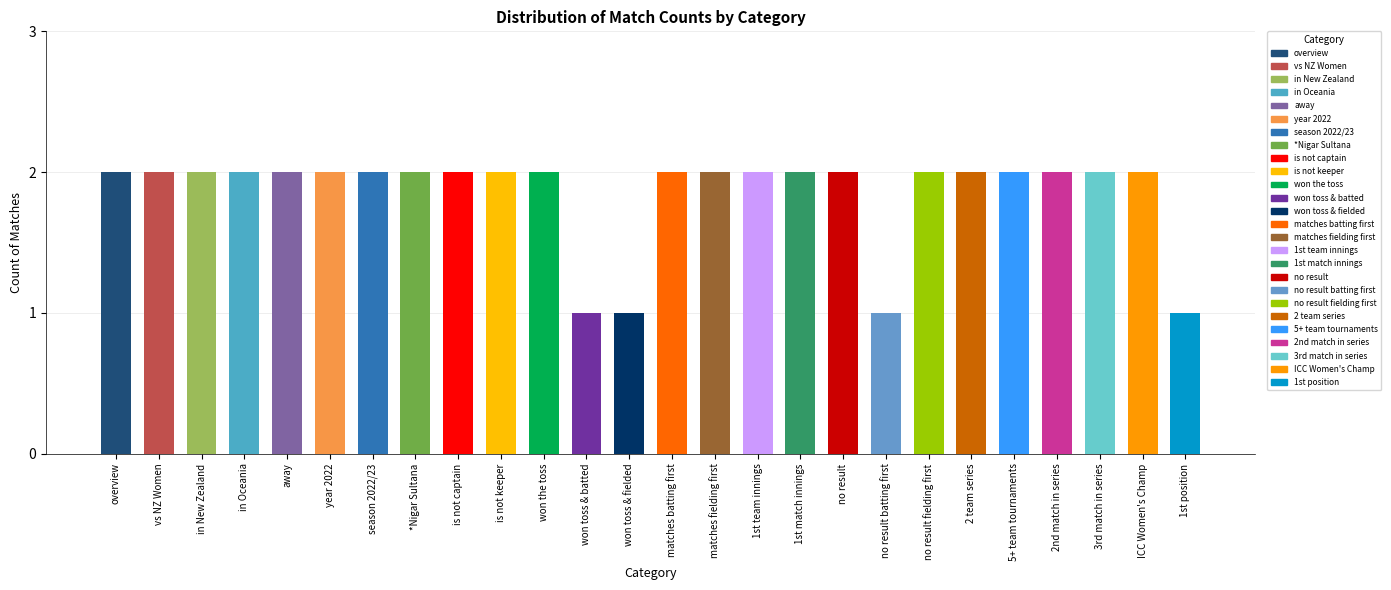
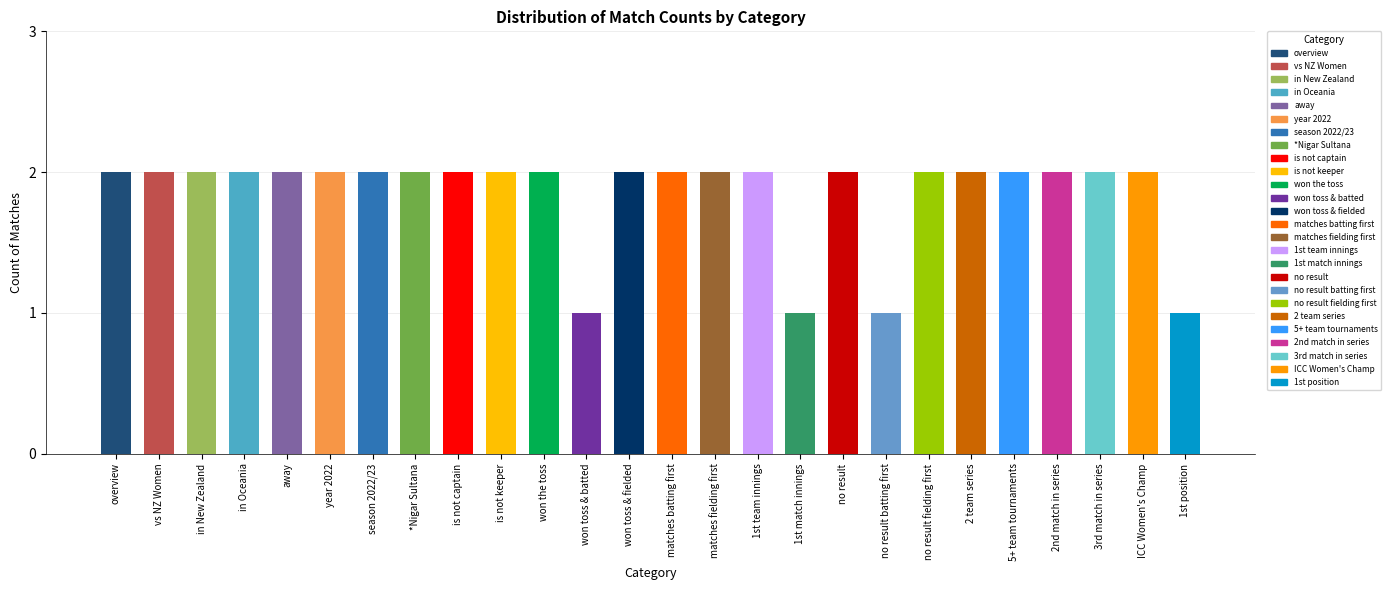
  {
    "overview": 2,
    "vs NZ Women": 2,
    "in New Zealand": 2,
    "in Oceania": 2,
    "away": 2,
    "year 2022": 2,
    "season 2022/23": 2,
    "*Nigar Sultana": 2,
    "is not captain": 2,
    "is not keeper": 2,
    "won the toss": 2,
    "won toss & batted": 1,
-   "won toss & fielded": 1,
+   "won toss & fielded": 2,
    "matches batting first": 2,
    "matches fielding first": 2,
    "1st team innings": 2,
-   "1st match innings": 2,
+   "1st match innings": 1,
    "no result": 2,
    "no result batting first": 1,
    "no result fielding first": 2,
    "2 team series": 2,
    "5+ team tournaments": 2,
    "2nd match in series": 2,
    "3rd match in series": 2,
    "ICC Women's Champ": 2,
    "1st position": 1
  }
